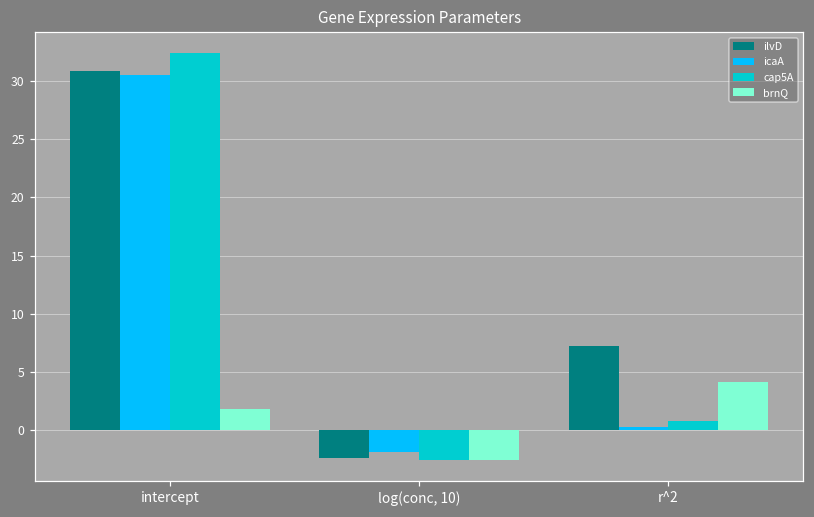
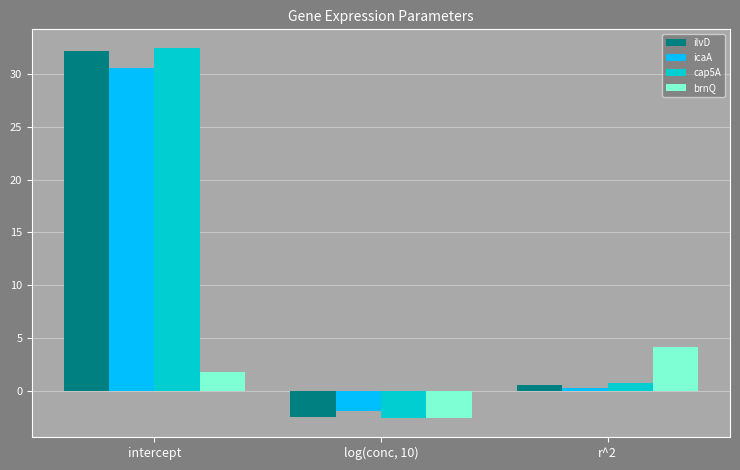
  {
    "ilvD": {
-     "intercept": 30.8,
+     "intercept": 32.1,
      "log(conc, 10)": -2.4,
-     "r^2": 7.2
+     "r^2": 0.6
    },
    "brnQ": {
      "intercept": 1.8,
      "log(conc, 10)": -2.6,
      "r^2": 4.2
    }
  }
